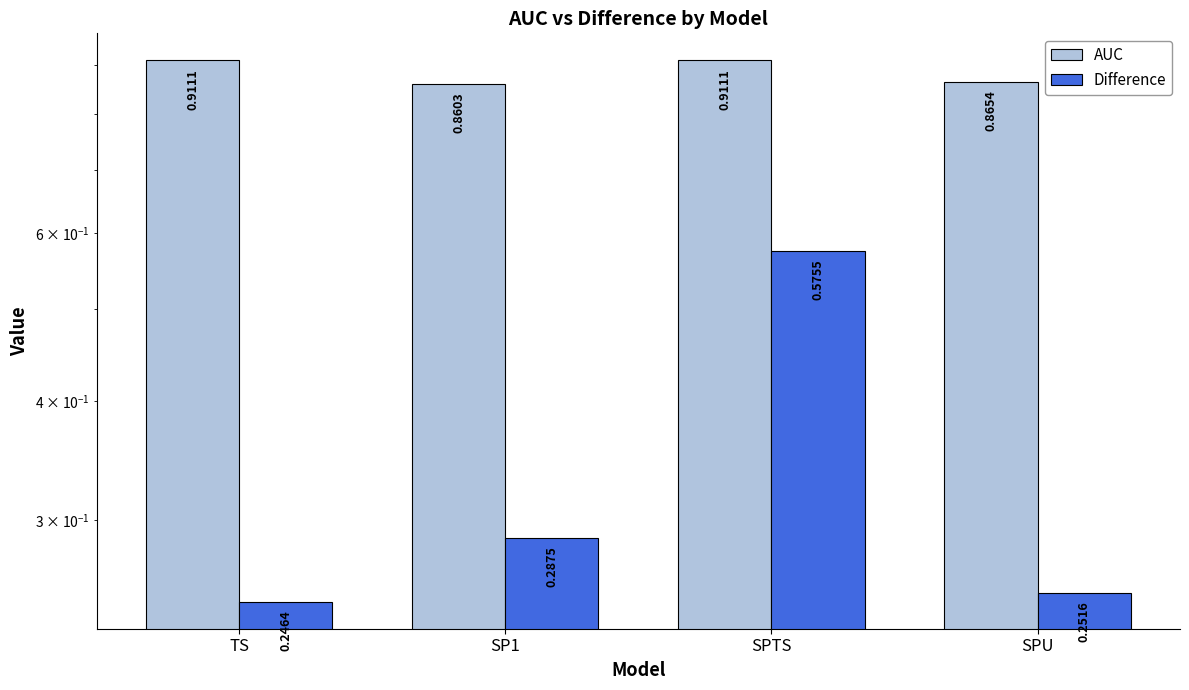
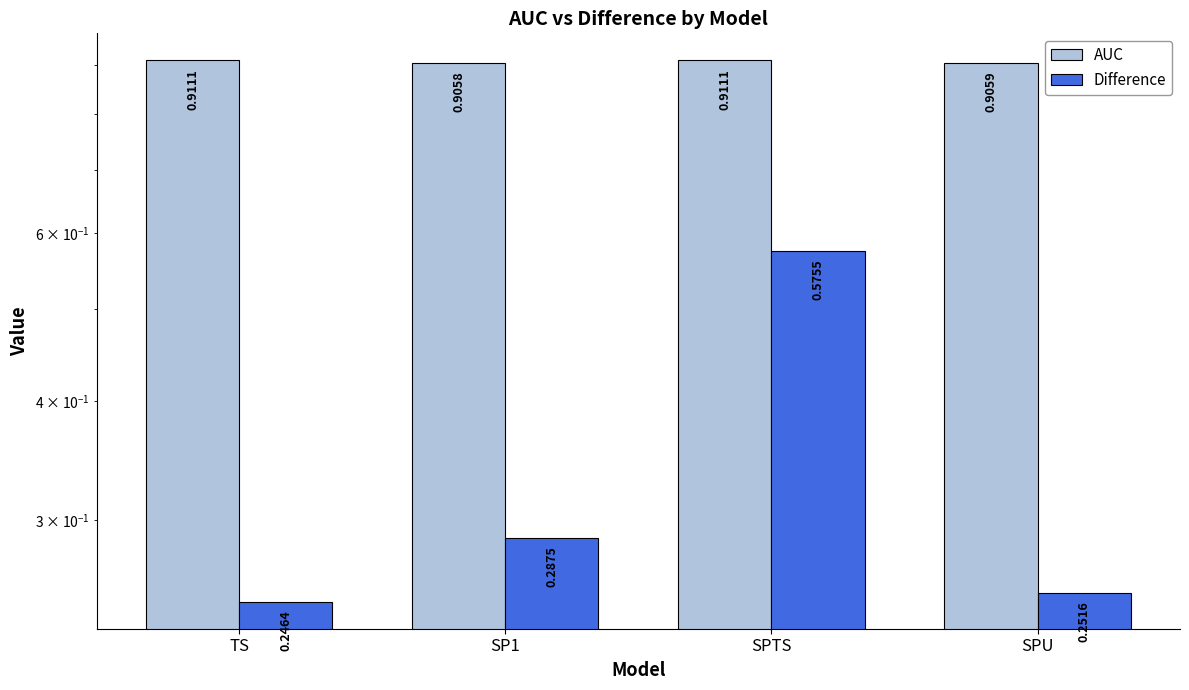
  {
    "AUC": {
      "TS": 0.9111,
-     "SP1": 0.8603,
+     "SP1": 0.9058,
      "SPTS": 0.9111,
-     "SPU": 0.8654
+     "SPU": 0.9059
    },
    "Difference": {
      "TS": 0.2464,
      "SP1": 0.2875,
      "SPTS": 0.5755,
      "SPU": 0.2516
    }
  }
